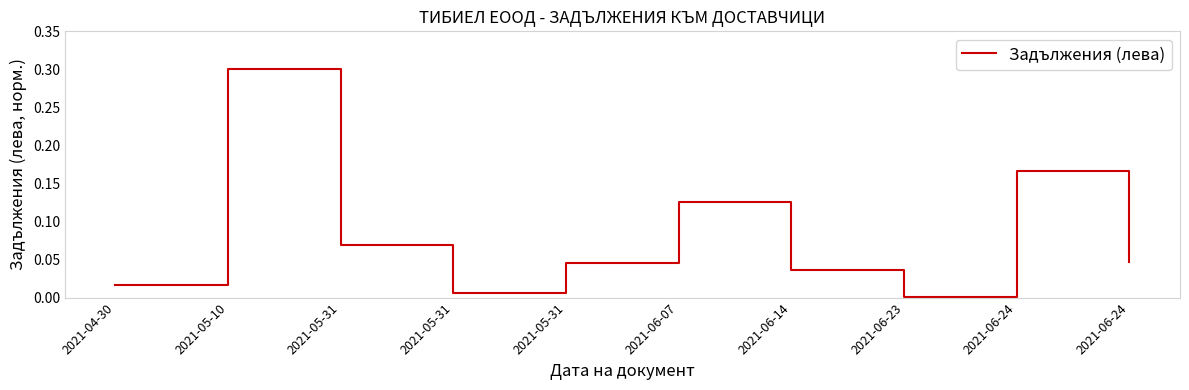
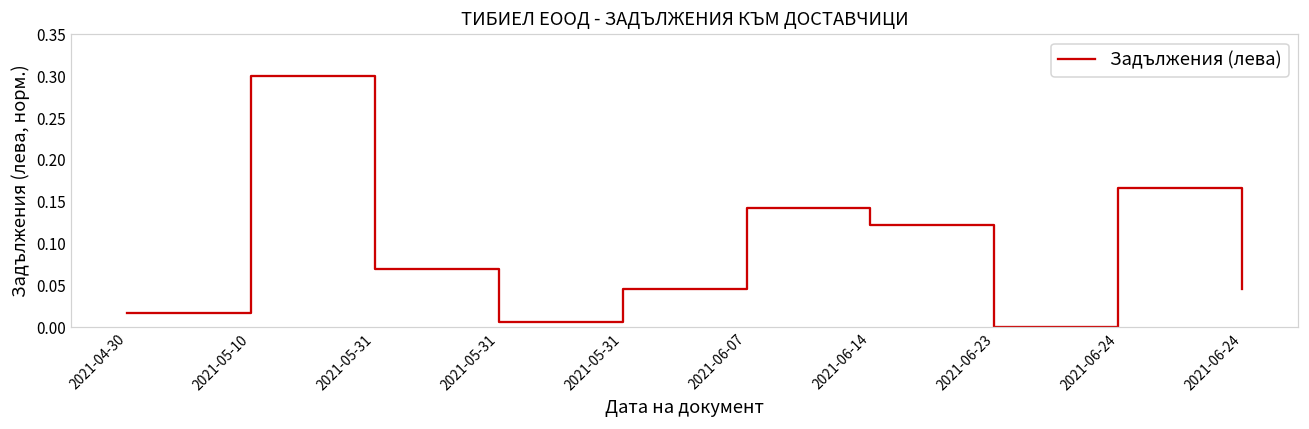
  {
    "2021-04-30": 0.02,
    "2021-05-10": 0.30,
-   "2021-06-07": 0.13,
-   "2021-06-14": 0.04,
+   "2021-06-07": 0.14,
+   "2021-06-14": 0.12,
    "2021-06-23": 0.00
  }
